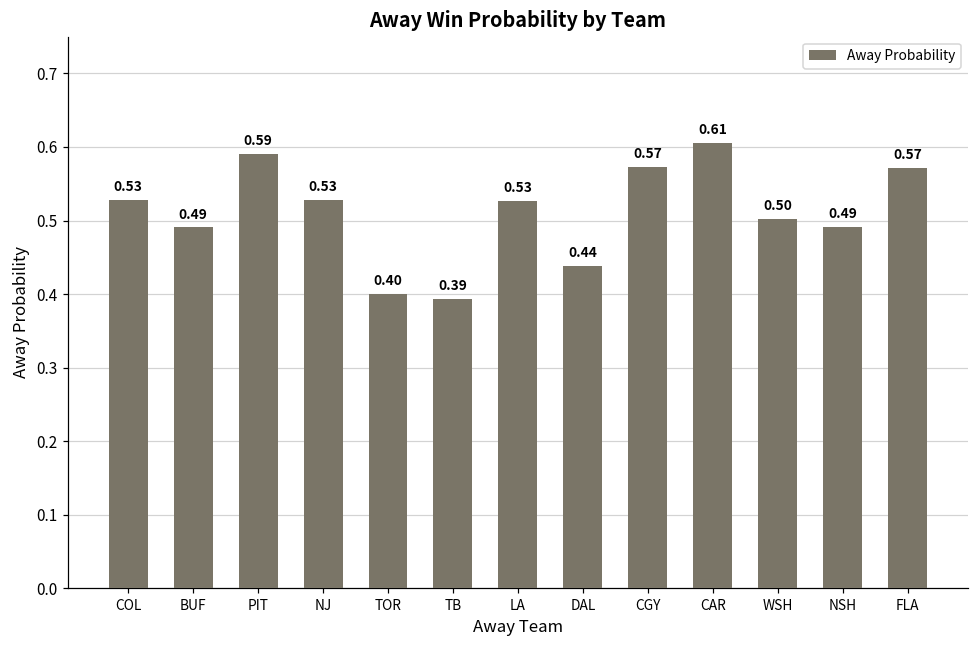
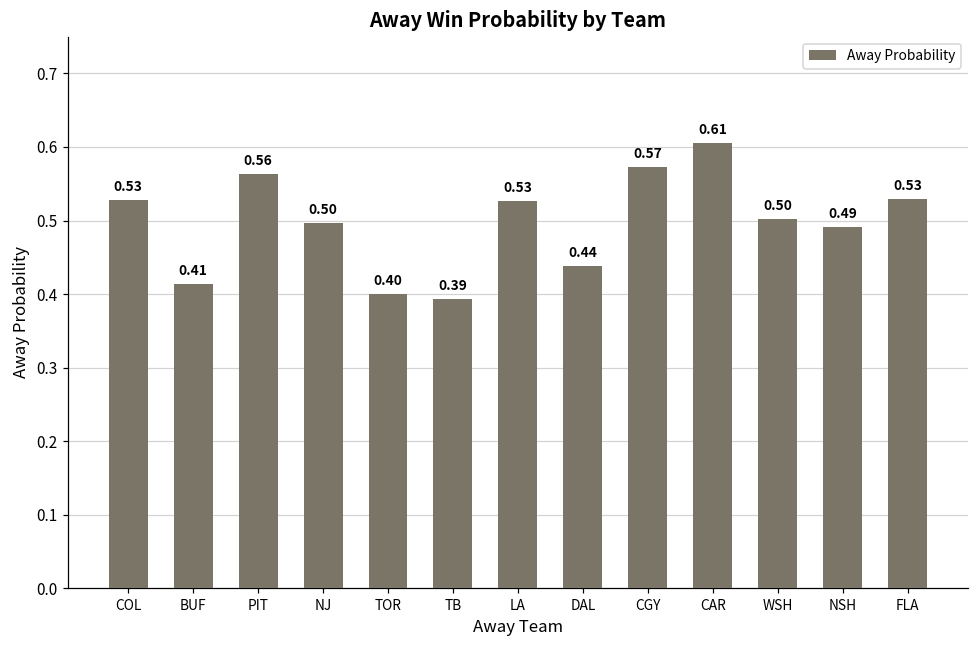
  {
    "COL": 0.53,
-   "BUF": 0.49,
-   "PIT": 0.59,
-   "NJ": 0.53,
+   "BUF": 0.41,
+   "PIT": 0.56,
+   "NJ": 0.50,
    "TOR": 0.40,
    "TB": 0.39,
    "LA": 0.53,
    "DAL": 0.44,
    "CGY": 0.57,
    "CAR": 0.61,
    "WSH": 0.50,
    "NSH": 0.49,
-   "FLA": 0.57
+   "FLA": 0.53
  }
